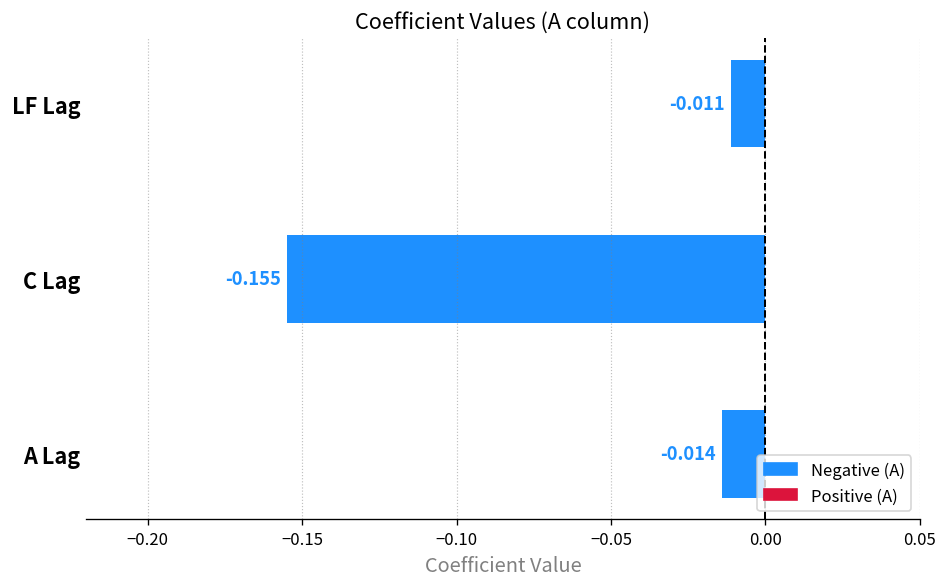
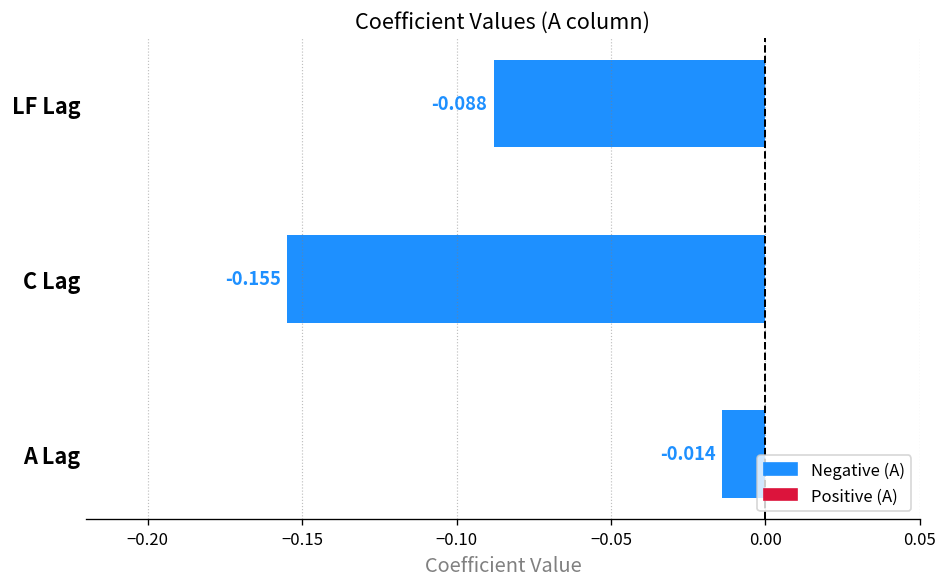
  {
-   "LF Lag": -0.011,
+   "LF Lag": -0.088,
    "C Lag": -0.155,
    "A Lag": -0.014
  }
